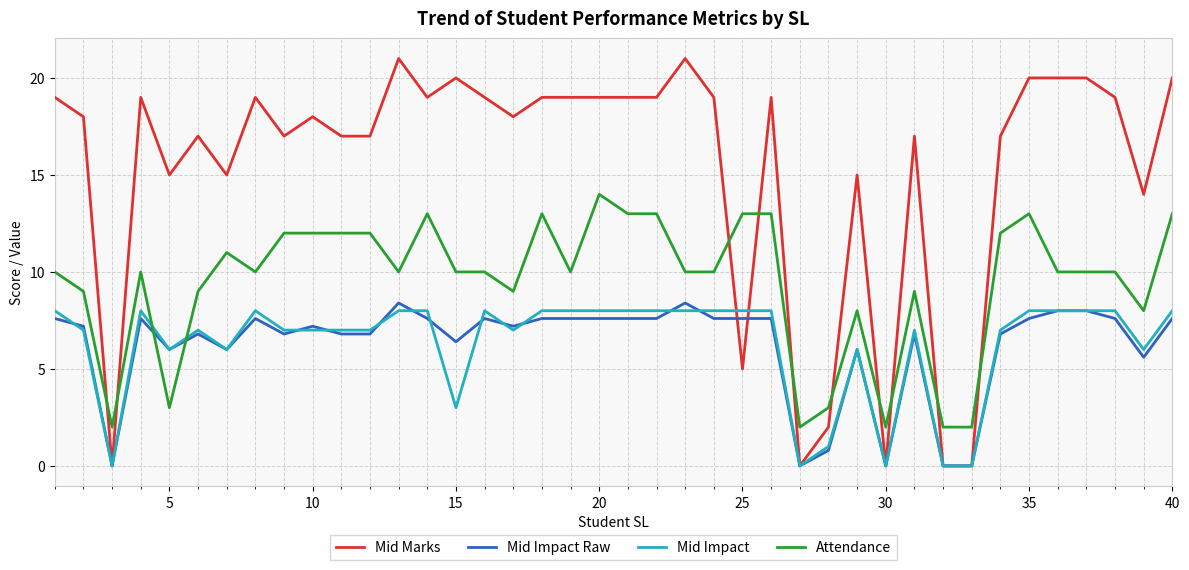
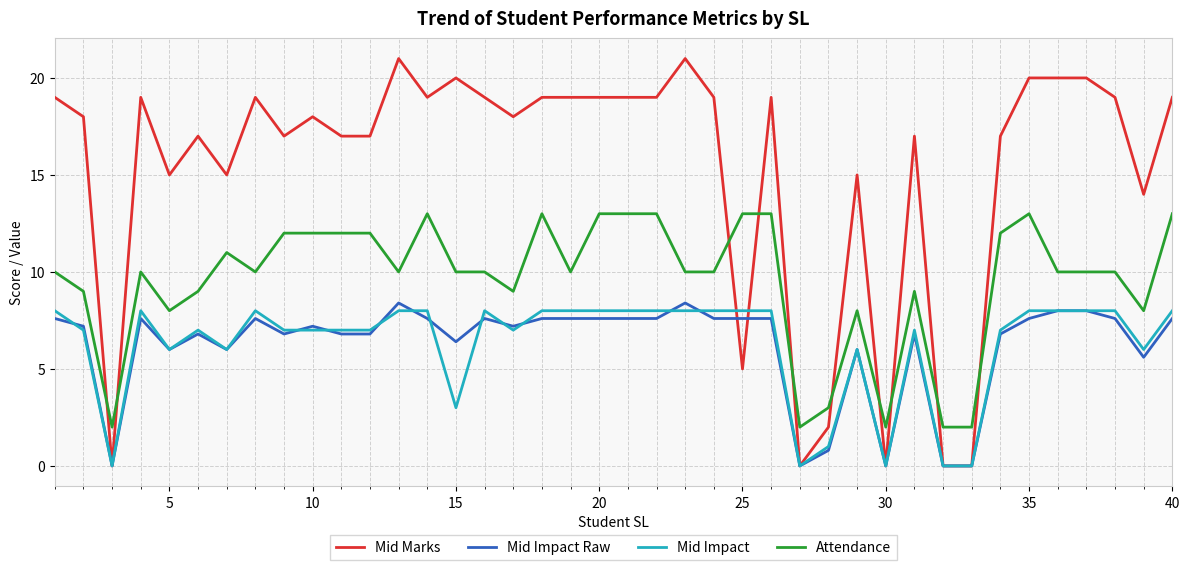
  {
    "Mid Marks": {
      "5": 15,
      "10": 18,
      "15": 20,
      "20": 19,
      "25": 5,
      "35": 20,
-     "40": 20
+     "40": 19
    },
    "Mid Impact Raw": {
      "10": 7.2,
      "15": 6.4,
      "20": 7.6,
      "25": 7.6,
      "35": 7.6,
      "40": 7.6
    },
    "Mid Impact": {
      "10": 7,
      "15": 3,
      "20": 8,
      "25": 8,
      "35": 8,
      "40": 8
    },
    "Attendance": {
-     "5": 3,
+     "5": 8,
      "10": 12,
      "15": 10,
-     "20": 14,
+     "20": 13,
      "25": 13,
      "30": 2,
      "35": 13,
      "40": 13
    }
  }
